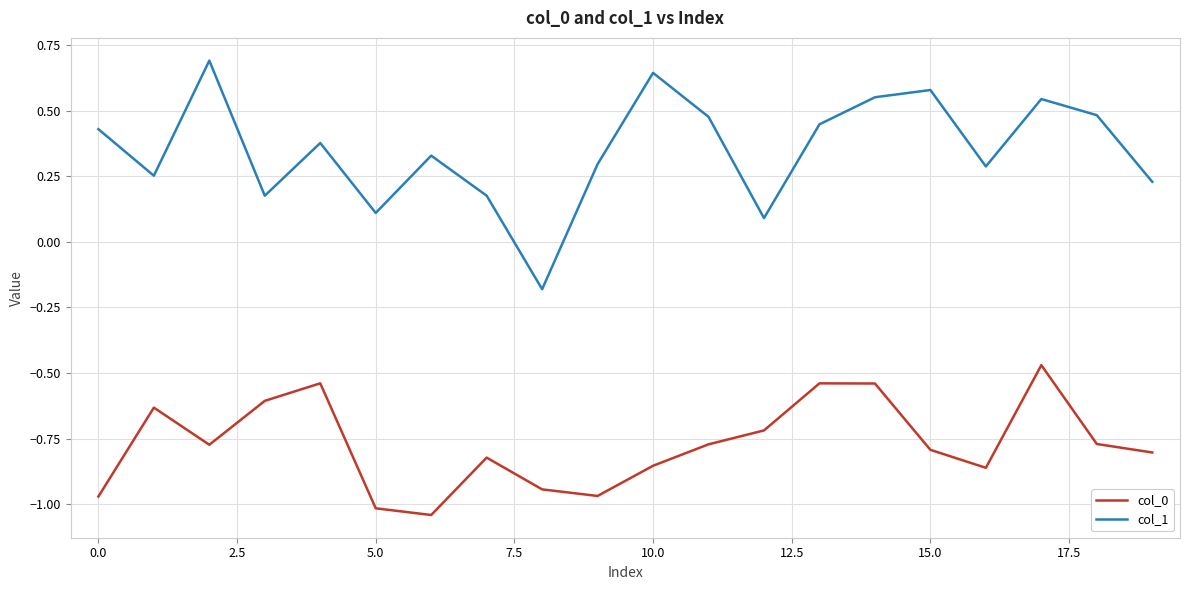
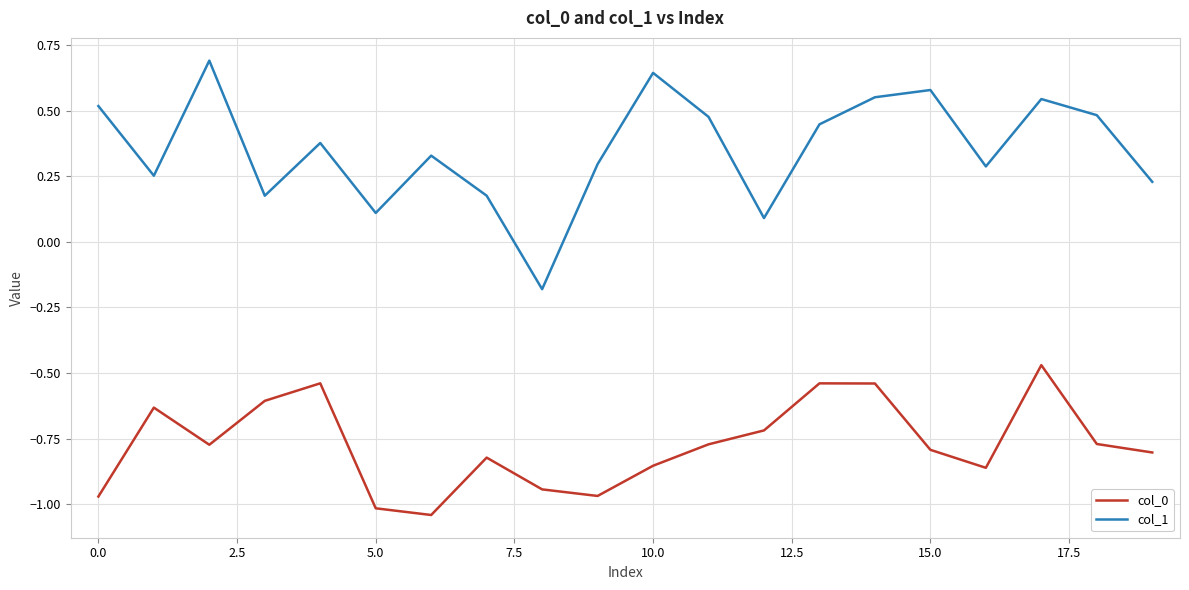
  {
    "col_0": {
      "0.0": -0.97,
      "5.0": -1.02,
      "10.0": -0.85,
      "15.0": -0.79
    },
    "col_1": {
-     "0.0": 0.43,
+     "0.0": 0.52,
      "5.0": 0.11,
      "10.0": 0.64,
      "15.0": 0.58
    }
  }
